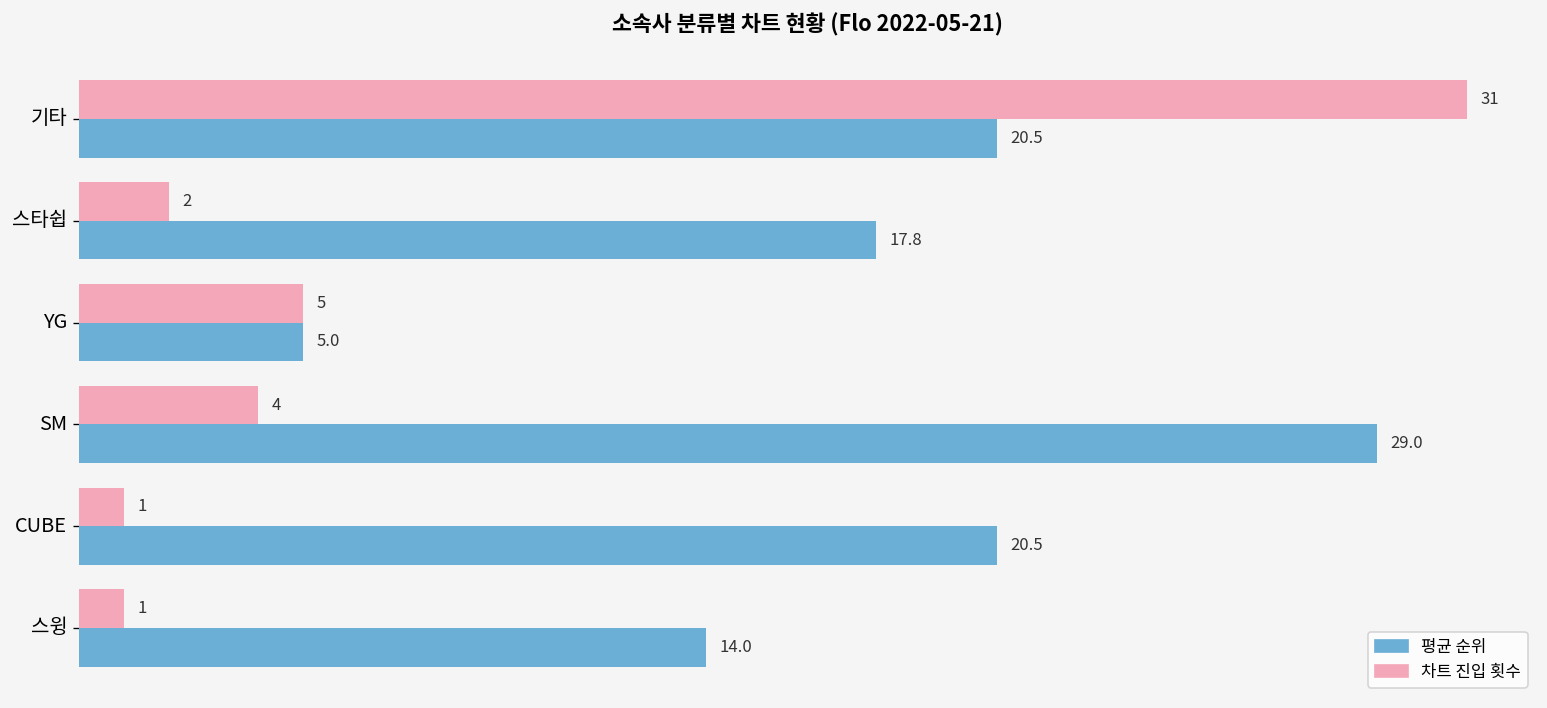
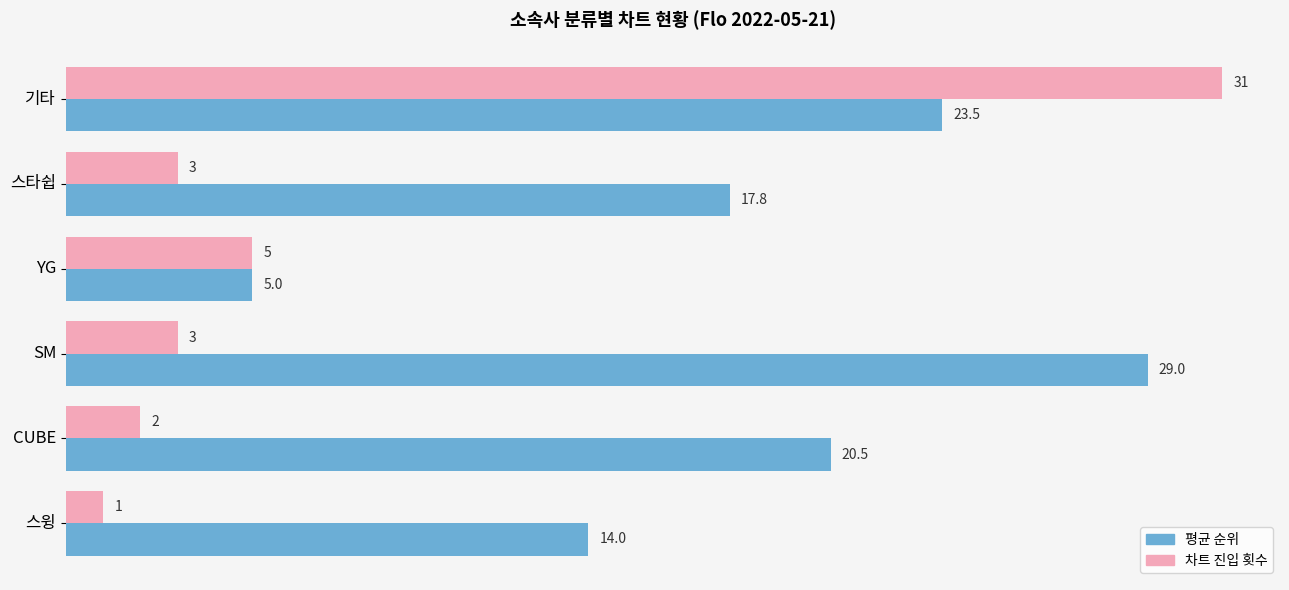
  {
    "평균 순위": {
-     "기타": 20.5,
+     "기타": 23.5,
      "스타쉽": 17.8,
      "YG": 5.0,
      "SM": 29.0,
      "CUBE": 20.5,
      "스윙": 14.0
    },
    "차트 진입 횟수": {
      "기타": 31,
-     "스타쉽": 2,
+     "스타쉽": 3,
      "YG": 5,
-     "SM": 4,
-     "CUBE": 1,
+     "SM": 3,
+     "CUBE": 2,
      "스윙": 1
    }
  }
